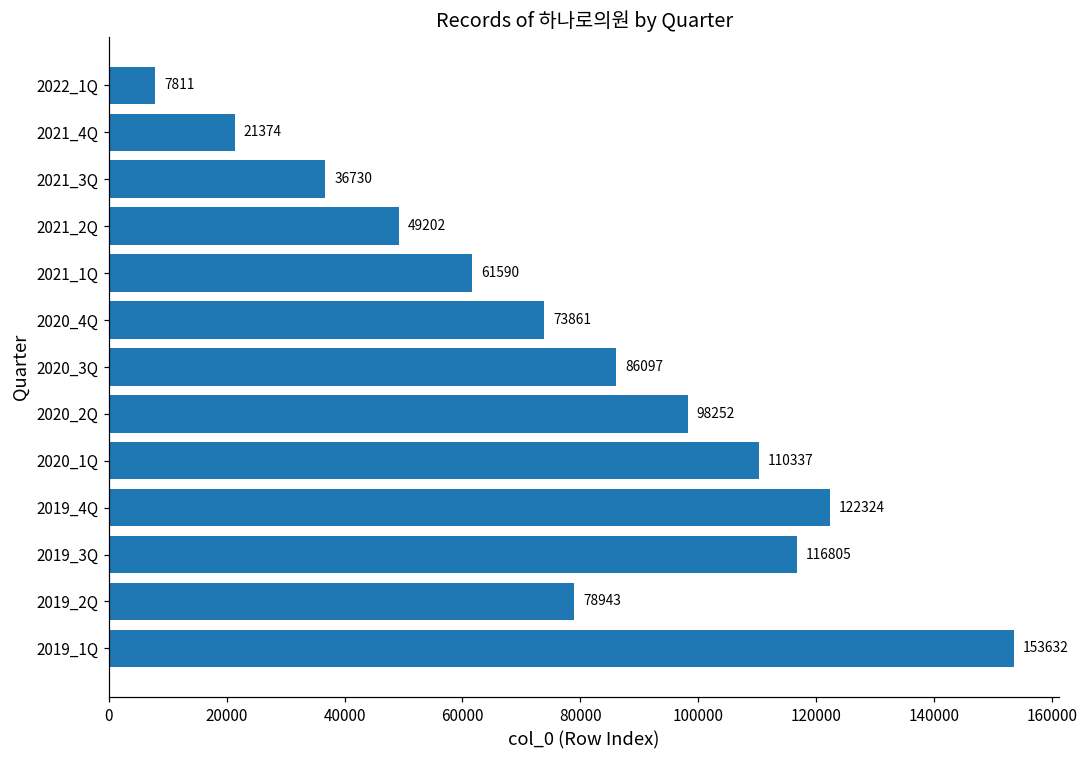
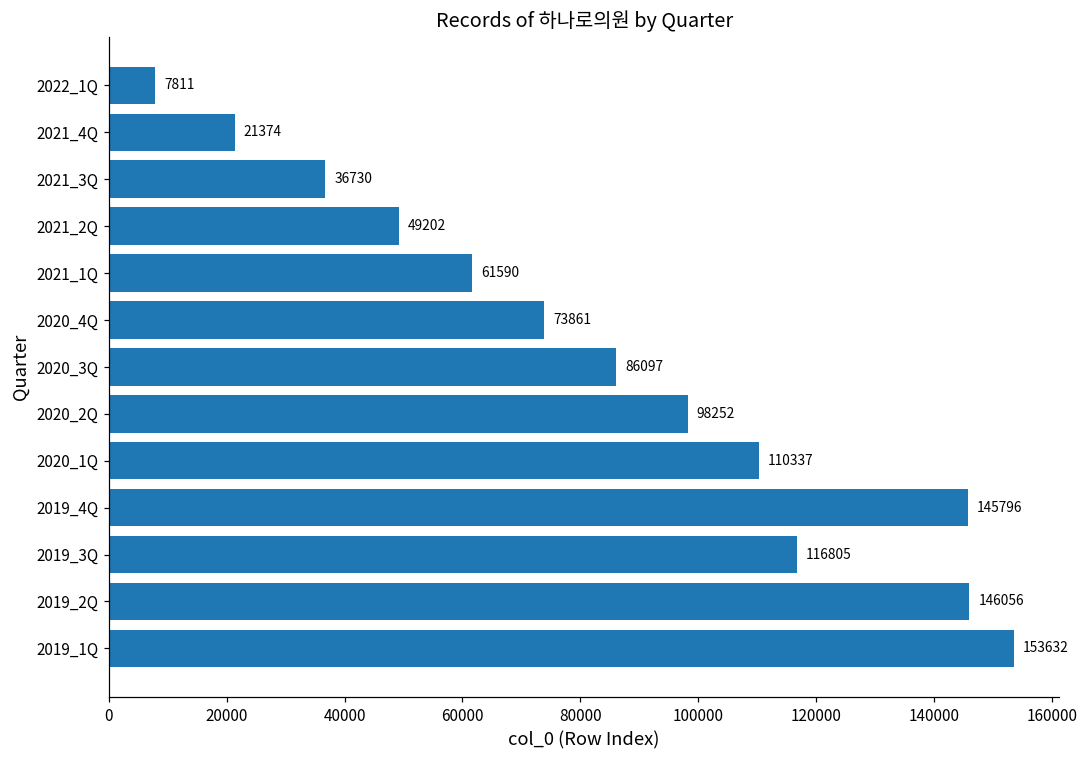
  {
    "2022_1Q": 7811,
    "2021_4Q": 21374,
    "2021_3Q": 36730,
    "2021_2Q": 49202,
    "2021_1Q": 61590,
    "2020_4Q": 73861,
    "2020_3Q": 86097,
    "2020_2Q": 98252,
    "2020_1Q": 110337,
-   "2019_4Q": 122324,
+   "2019_4Q": 145796,
    "2019_3Q": 116805,
-   "2019_2Q": 78943,
+   "2019_2Q": 146056,
    "2019_1Q": 153632
  }
